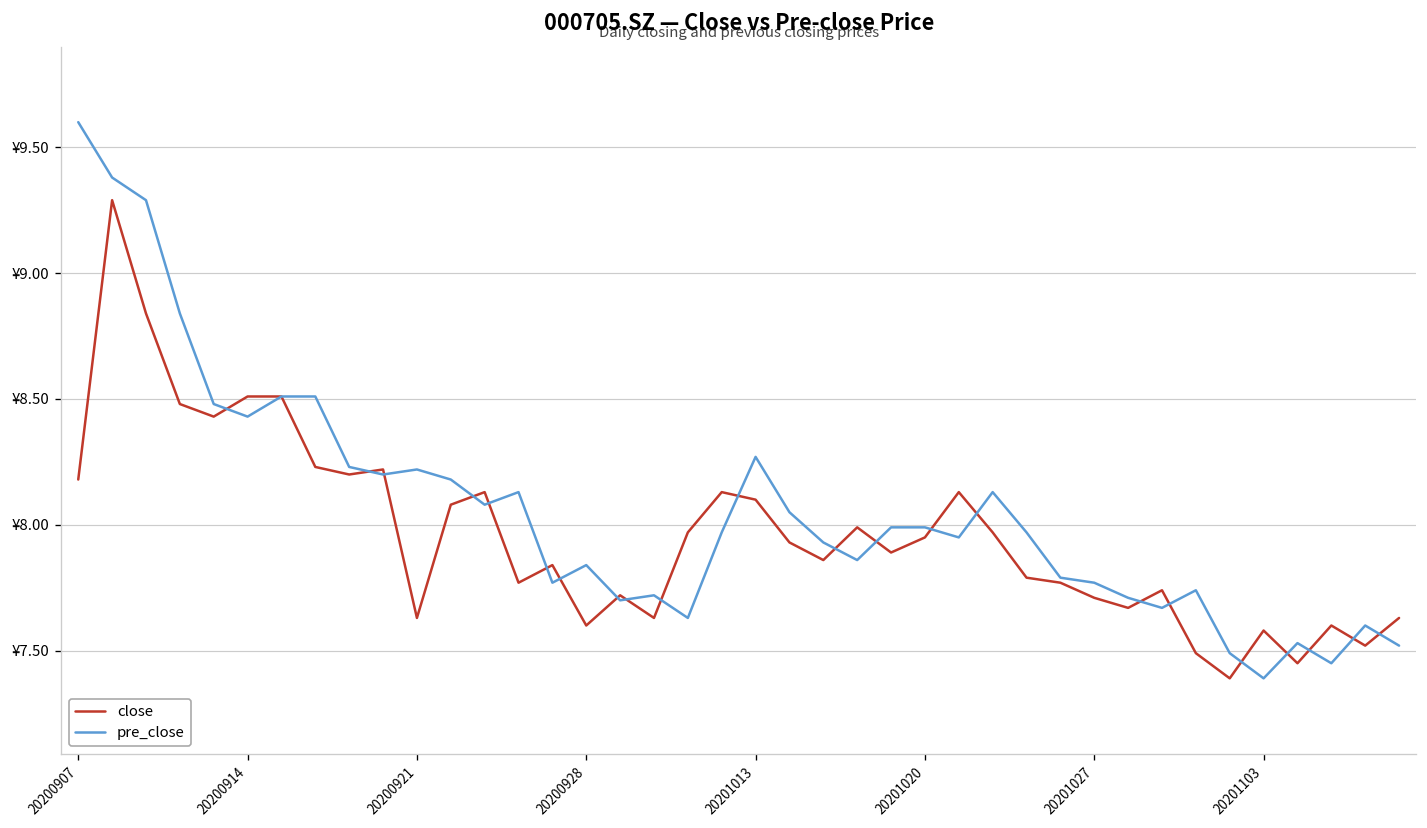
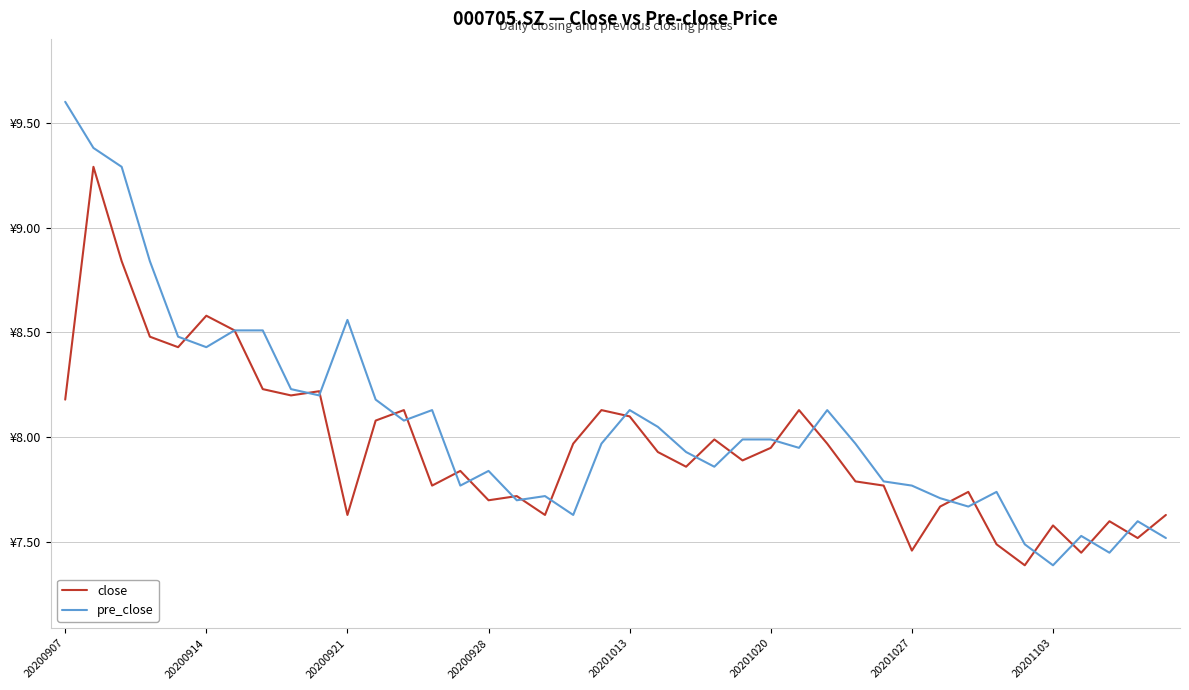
  {
    "close": {
      "20200907": "¥8.18",
-     "20200914": "¥8.51",
+     "20200914": "¥8.58",
      "20200921": "¥7.63",
-     "20200928": "¥7.6",
+     "20200928": "¥7.7",
      "20201013": "¥8.10",
      "20201020": "¥7.95",
-     "20201027": "¥7.71",
+     "20201027": "¥7.46",
      "20201103": "¥7.58"
    },
    "pre_close": {
      "20200907": "¥9.60",
      "20200914": "¥8.43",
-     "20200921": "¥8.22",
+     "20200921": "¥8.56",
      "20200928": "¥7.84",
-     "20201013": "¥8.27",
+     "20201013": "¥8.13",
      "20201020": "¥7.99",
      "20201027": "¥7.77",
      "20201103": "¥7.39"
    }
  }
